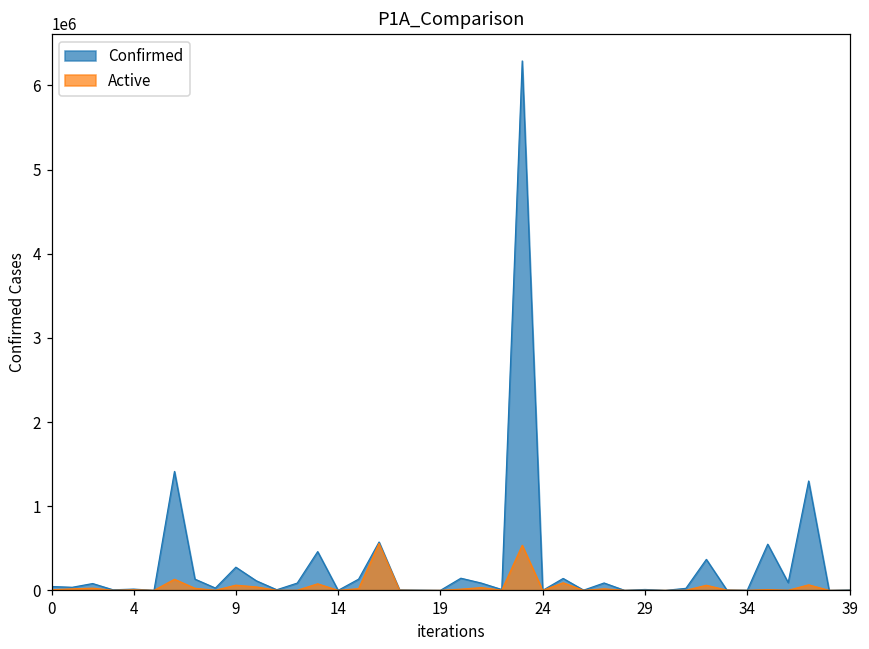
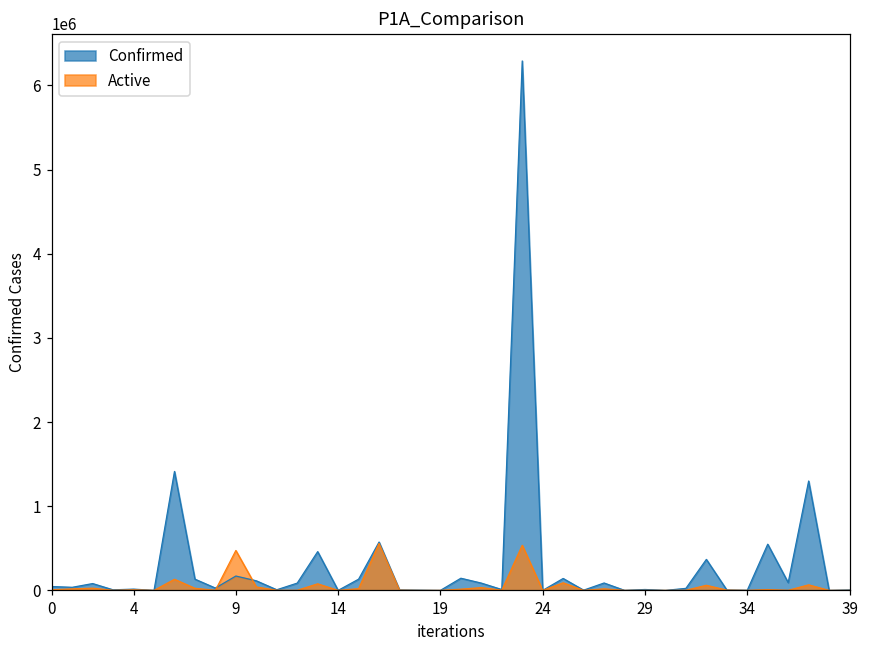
  {
    "Confirmed": {
      "0": 0,
-     "9": 300000
+     "9": 200000
    },
    "Active": {
      "0": 0,
-     "9": 100000
+     "9": 500000
    }
  }
